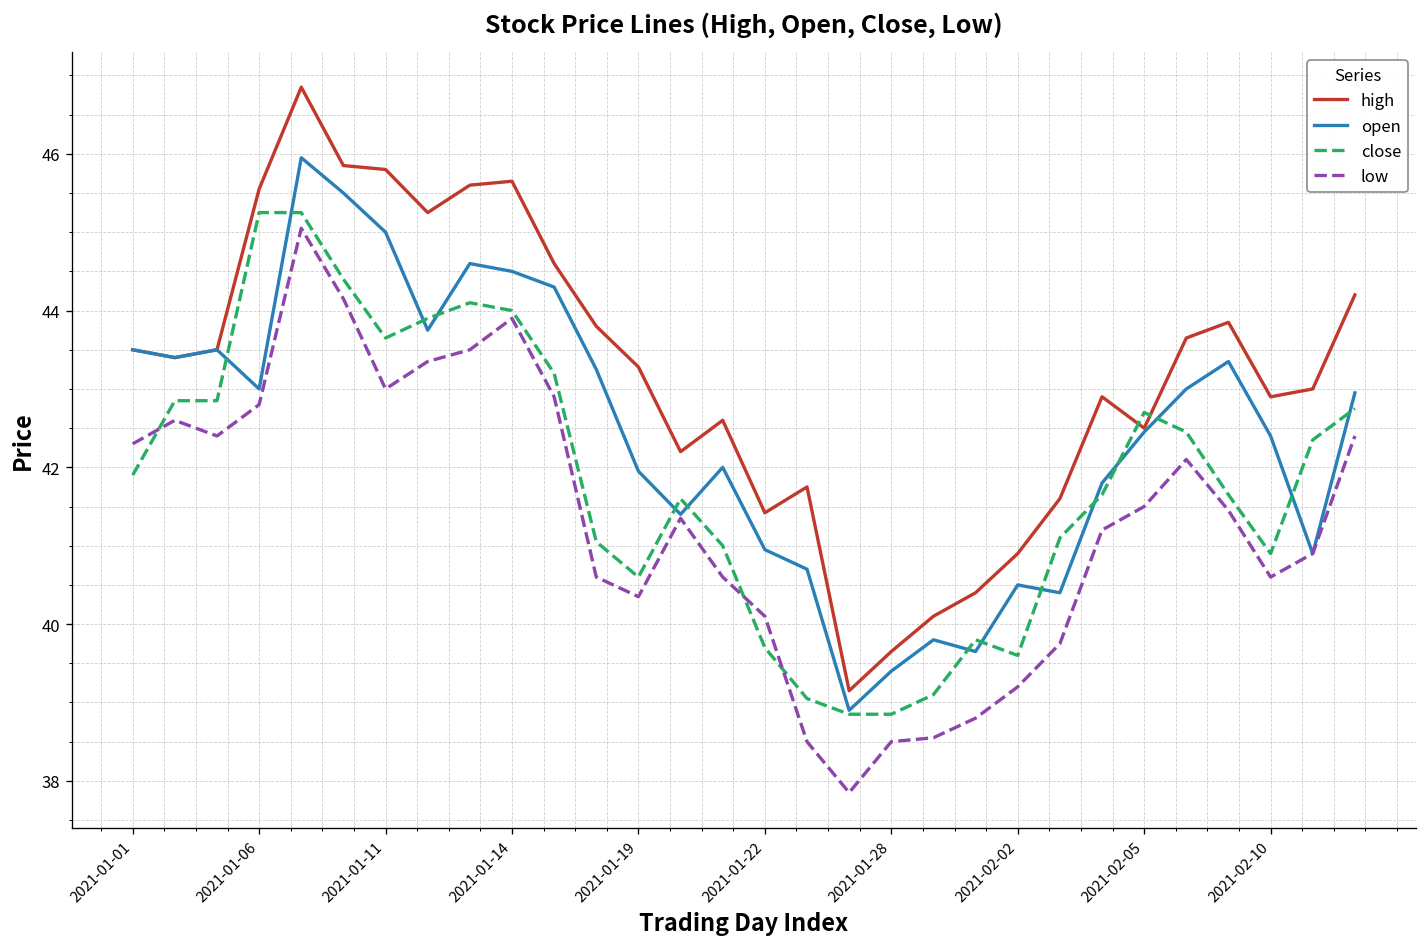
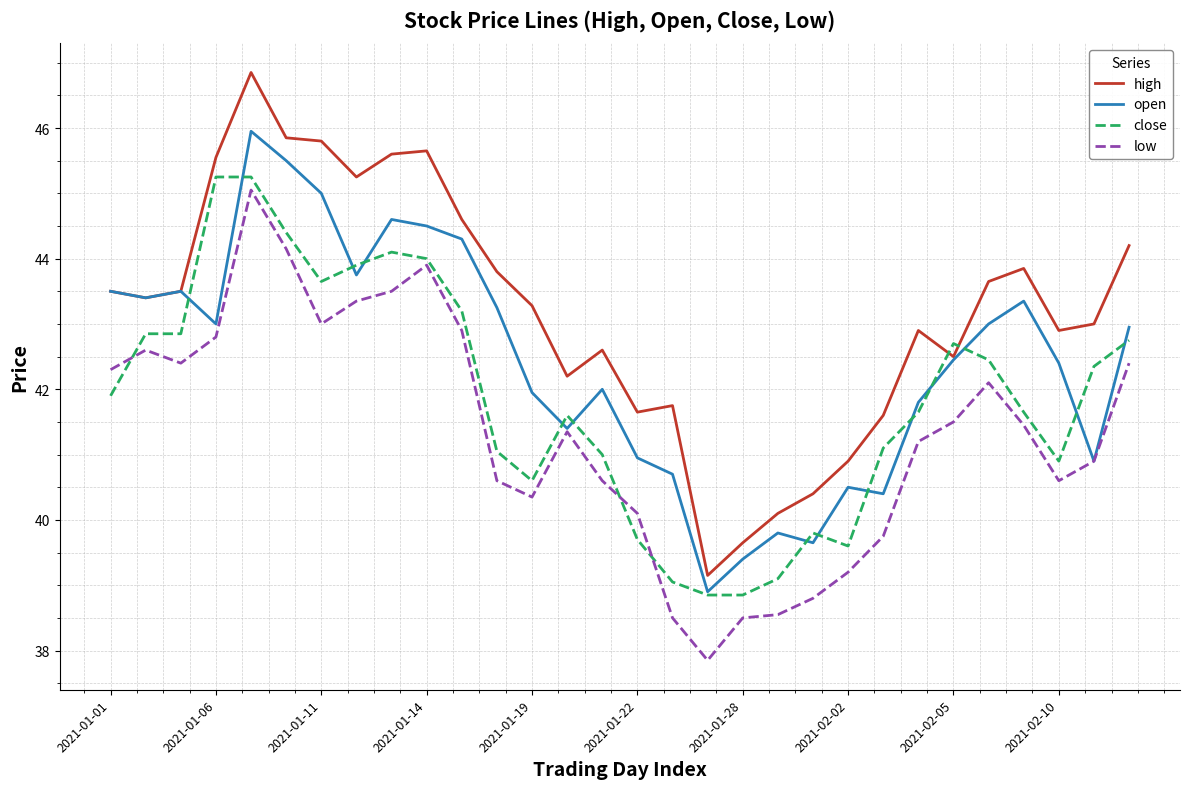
  {
    "high": {
      "2021-01-06": 45.6,
      "2021-01-11": 45.8,
      "2021-01-14": 45.7,
      "2021-01-19": 43.3,
-     "2021-01-22": 41.4,
+     "2021-01-22": 41.7,
      "2021-01-28": 39.7,
      "2021-02-02": 40.9,
      "2021-02-05": 42.5,
      "2021-02-10": 42.9
    },
    "open": {
      "2021-01-06": 43.0,
      "2021-01-11": 45.0,
      "2021-01-14": 44.5,
      "2021-01-19": 42.0,
      "2021-01-22": 41.0,
      "2021-01-28": 39.4,
      "2021-02-02": 40.5,
      "2021-02-05": 42.5,
      "2021-02-10": 42.4
    },
    "close": {
      "2021-01-01": 41.9,
      "2021-01-06": 45.3,
      "2021-01-11": 43.7,
      "2021-01-14": 44.0,
      "2021-01-19": 40.6,
      "2021-01-22": 39.7,
      "2021-01-28": 38.9,
      "2021-02-02": 39.6,
      "2021-02-05": 42.7,
      "2021-02-10": 40.9
    },
    "low": {
      "2021-01-01": 42.3,
      "2021-01-06": 42.8,
      "2021-01-11": 43.0,
      "2021-01-14": 43.9,
      "2021-01-19": 40.4,
      "2021-01-22": 40.1,
      "2021-01-28": 38.5,
      "2021-02-02": 39.2,
      "2021-02-05": 41.5,
      "2021-02-10": 40.6
    }
  }
